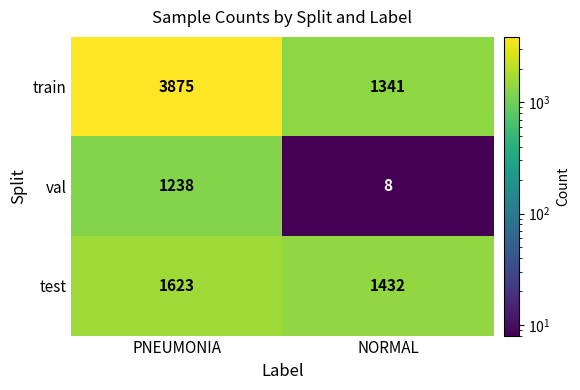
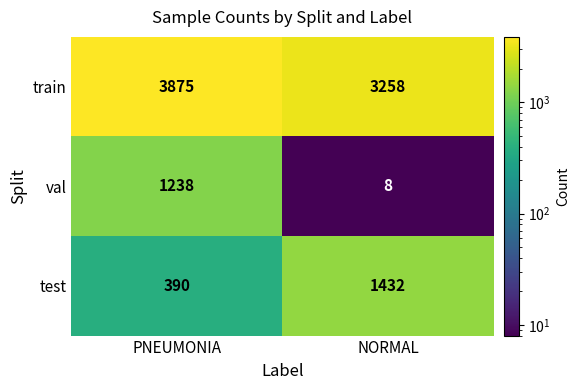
  {
    "train": {
      "PNEUMONIA": 3875,
-     "NORMAL": 1341
+     "NORMAL": 3258
    },
    "val": {
      "PNEUMONIA": 1238,
      "NORMAL": 8
    },
    "test": {
-     "PNEUMONIA": 1623,
+     "PNEUMONIA": 390,
      "NORMAL": 1432
    }
  }
